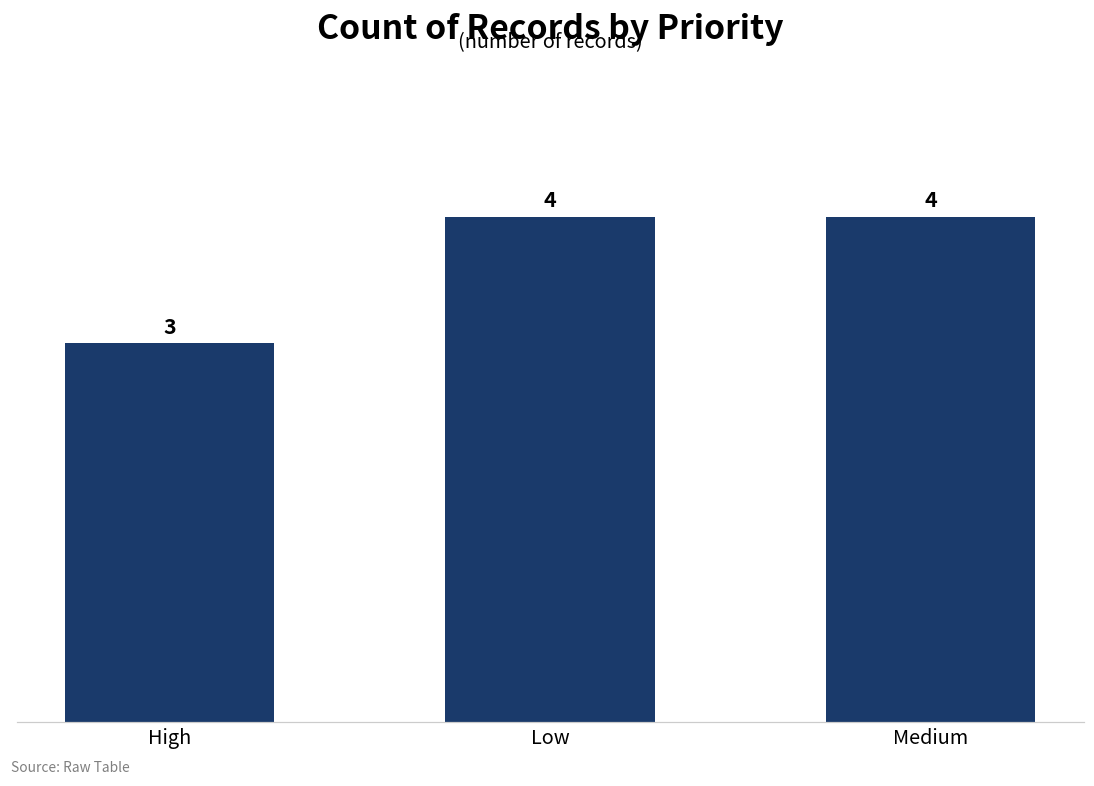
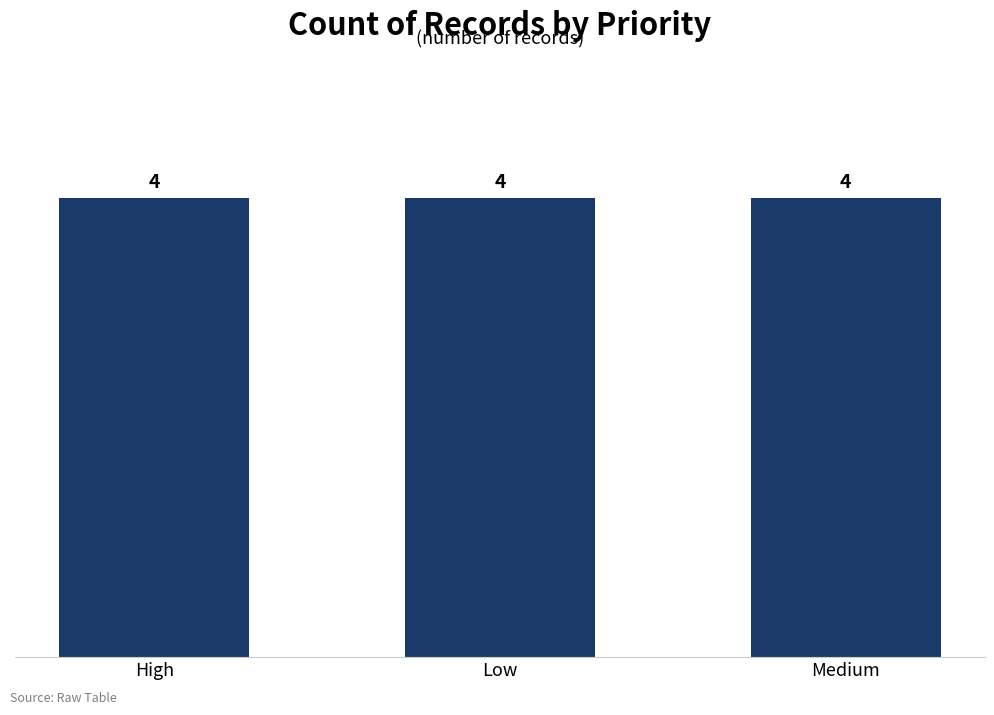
  {
-   "High": 3,
+   "High": 4,
    "Low": 4,
    "Medium": 4
  }
